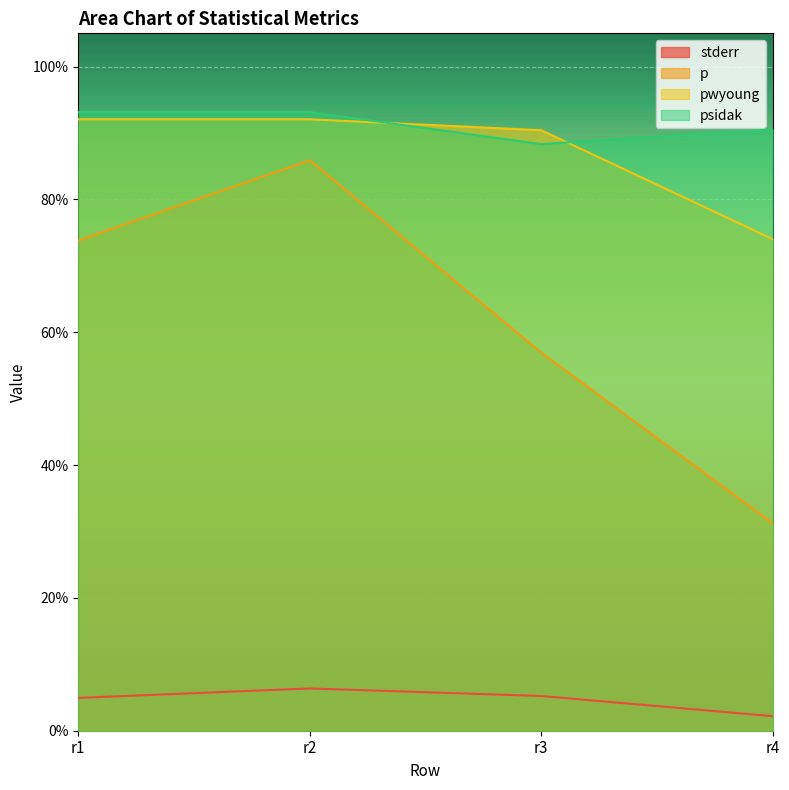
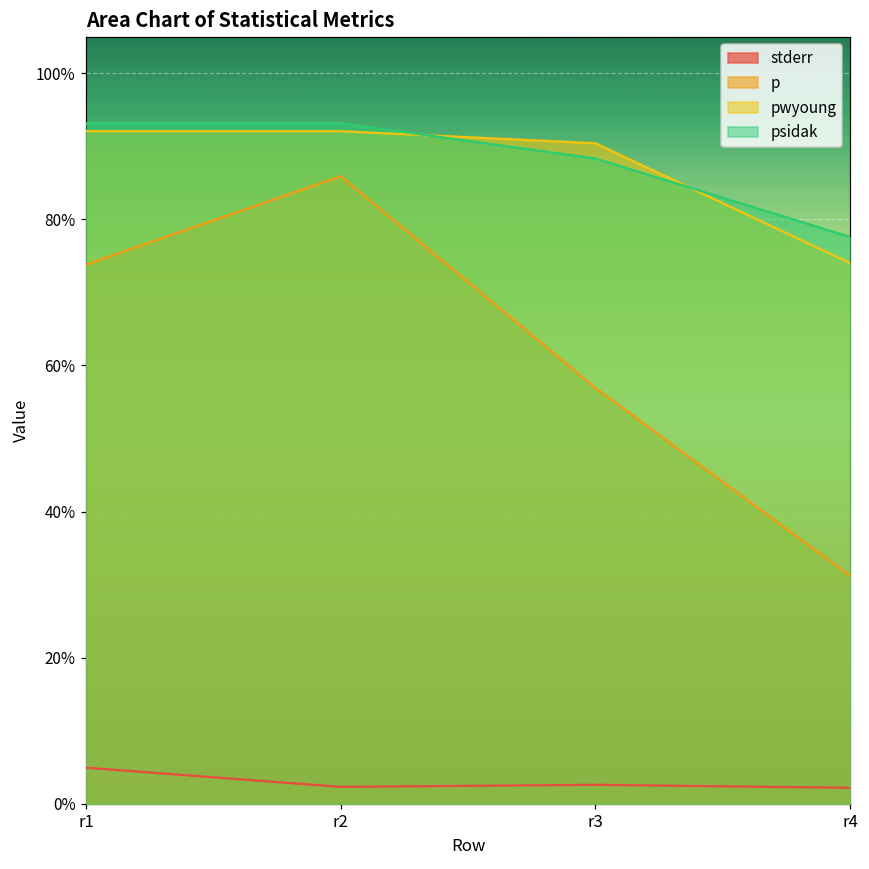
  {
    "stderr": {
      "r1": "5%",
-     "r2": "6%",
-     "r3": "5%",
+     "r2": "2%",
+     "r3": "3%",
      "r4": "2%"
    },
    "psidak": {
      "r1": "93%",
      "r2": "93%",
      "r3": "88%",
-     "r4": "91%"
+     "r4": "78%"
    }
  }
